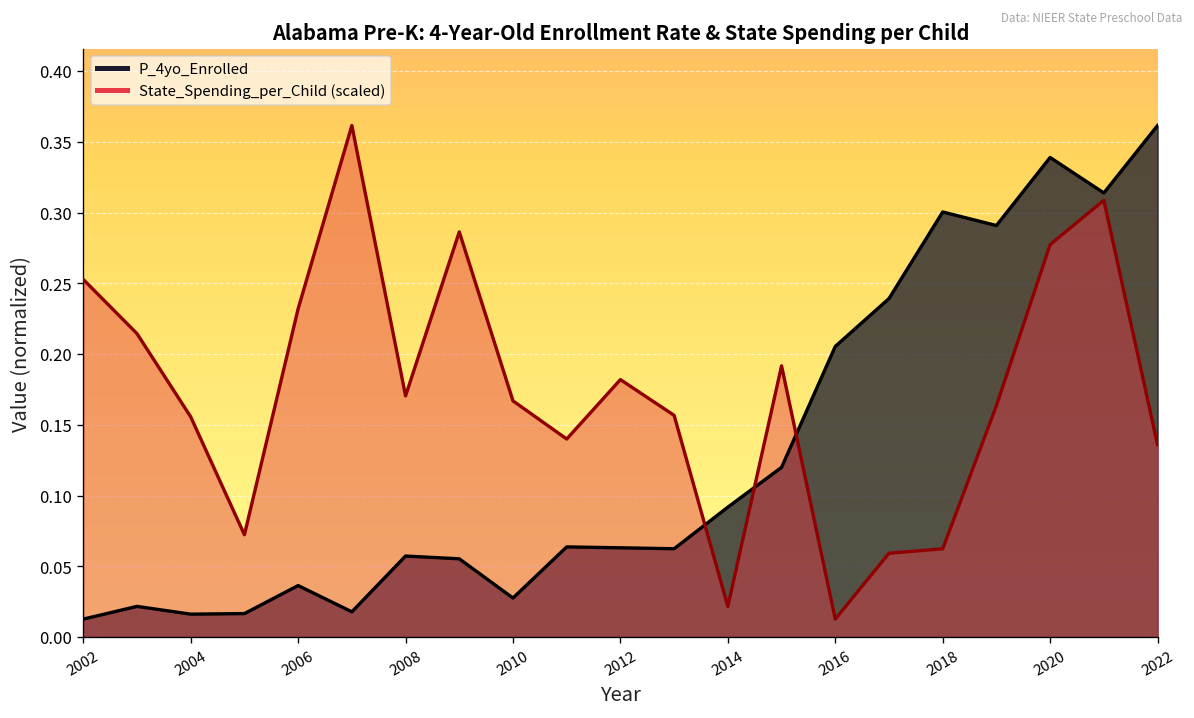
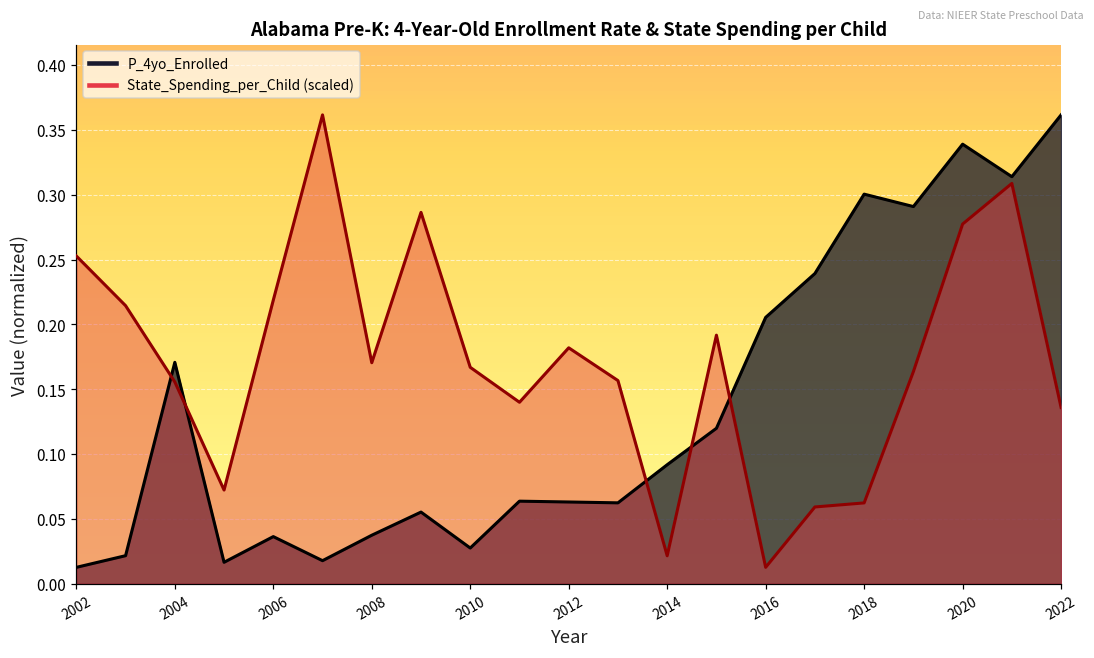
  {
    "P_4yo_Enrolled": {
      "2002": 0.013,
-     "2004": 0.016,
+     "2004": 0.171,
      "2006": 0.036,
-     "2008": 0.057,
+     "2008": 0.037,
      "2010": 0.028,
      "2012": 0.063,
      "2014": 0.092,
      "2016": 0.205,
      "2018": 0.300,
      "2020": 0.339,
      "2022": 0.362
    },
    "State_Spending_per_Child (scaled)": {
      "2002": 0.253,
      "2004": 0.156,
-     "2006": 0.232,
+     "2006": 0.219,
      "2008": 0.170,
      "2010": 0.167,
      "2012": 0.182,
      "2014": 0.022,
      "2016": 0.013,
      "2018": 0.062,
      "2020": 0.277,
      "2022": 0.136
    }
  }
